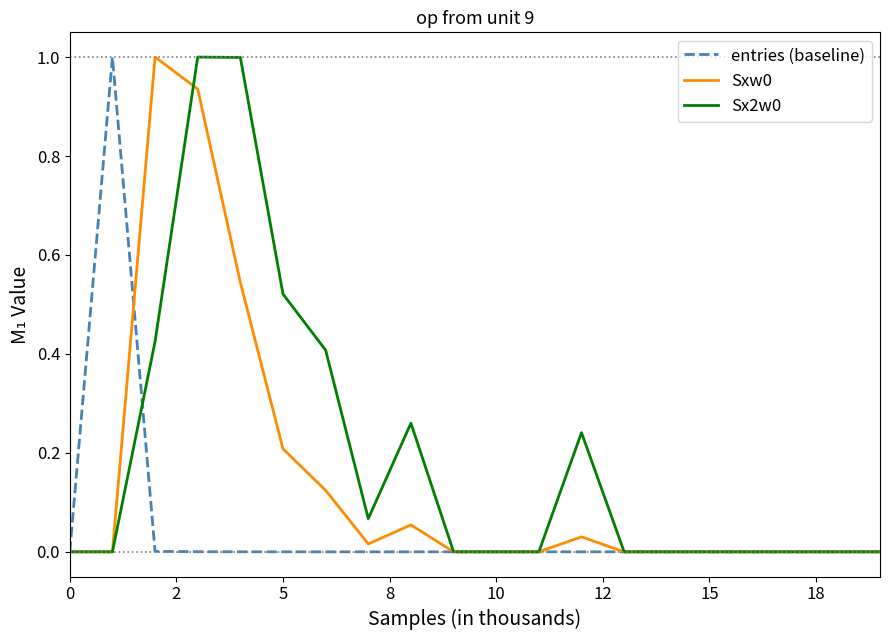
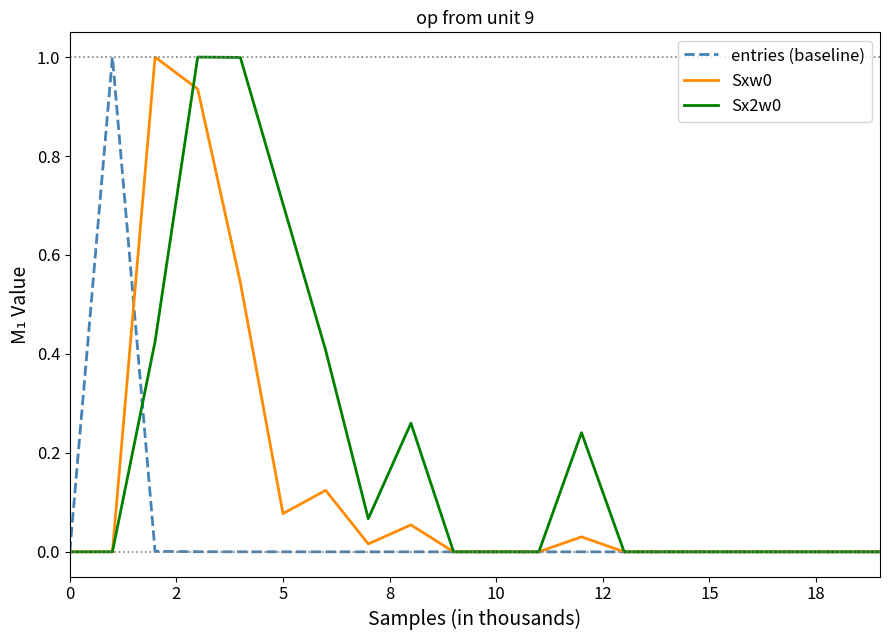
  {
    "entries (baseline)": {
      "5": 0.00
    },
    "Sxw0": {
-     "5": 0.21
+     "5": 0.08
    },
    "Sx2w0": {
-     "5": 0.52
+     "5": 0.70
    }
  }
